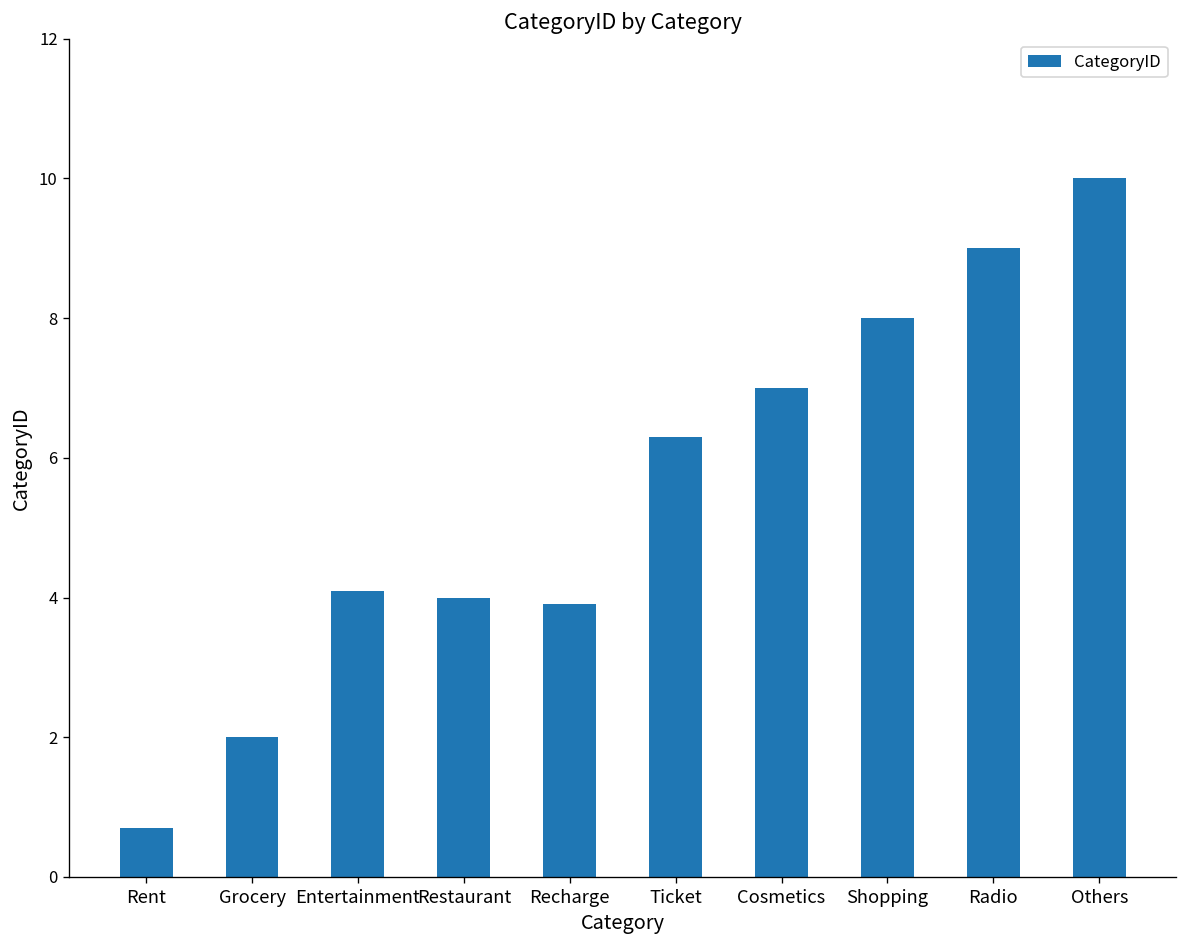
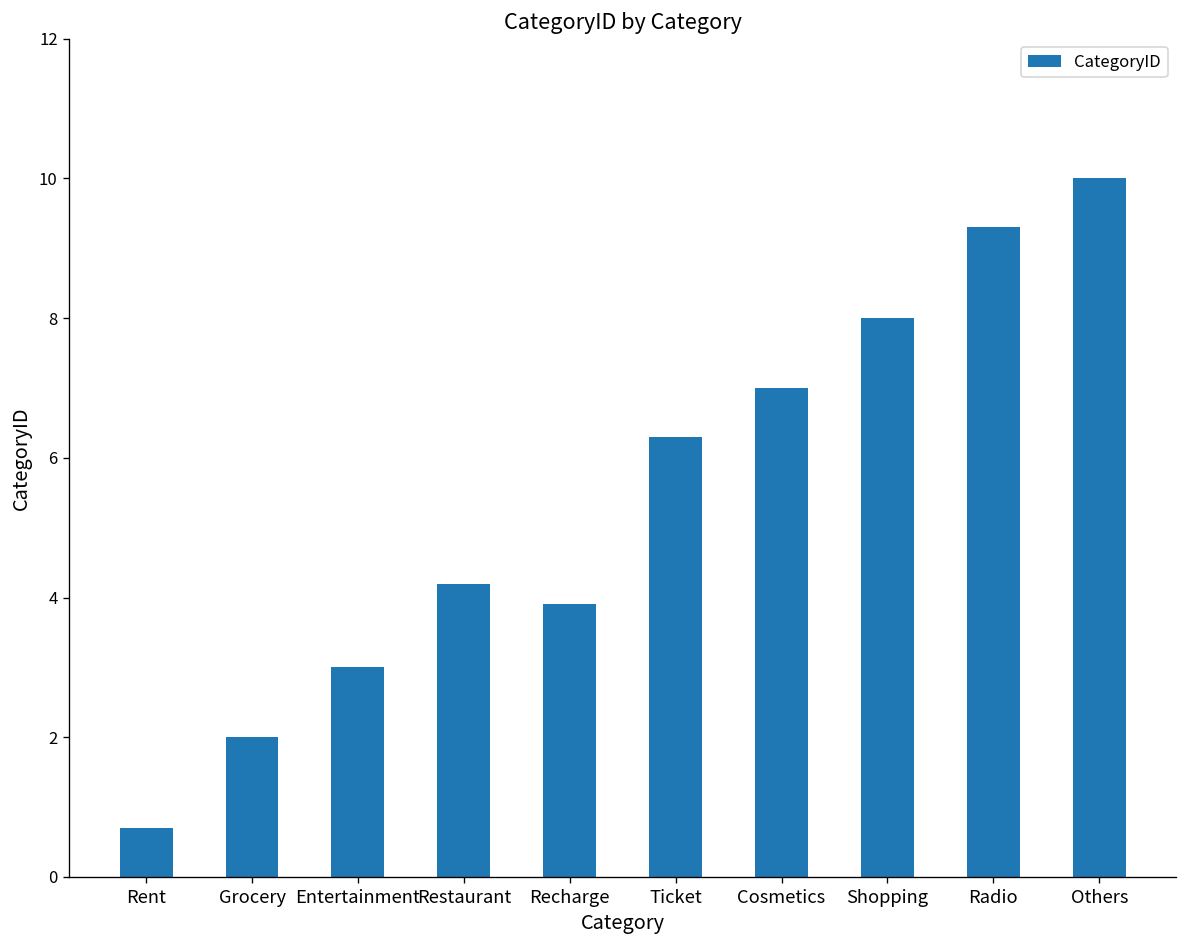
  {
    "Rent": 0.7,
    "Grocery": 2.0,
-   "Entertainment": 4.1,
-   "Restaurant": 4.0,
+   "Entertainment": 3.0,
+   "Restaurant": 4.2,
    "Recharge": 3.9,
    "Ticket": 6.3,
    "Cosmetics": 7.0,
    "Shopping": 8.0,
-   "Radio": 9.0,
+   "Radio": 9.3,
    "Others": 10.0
  }
